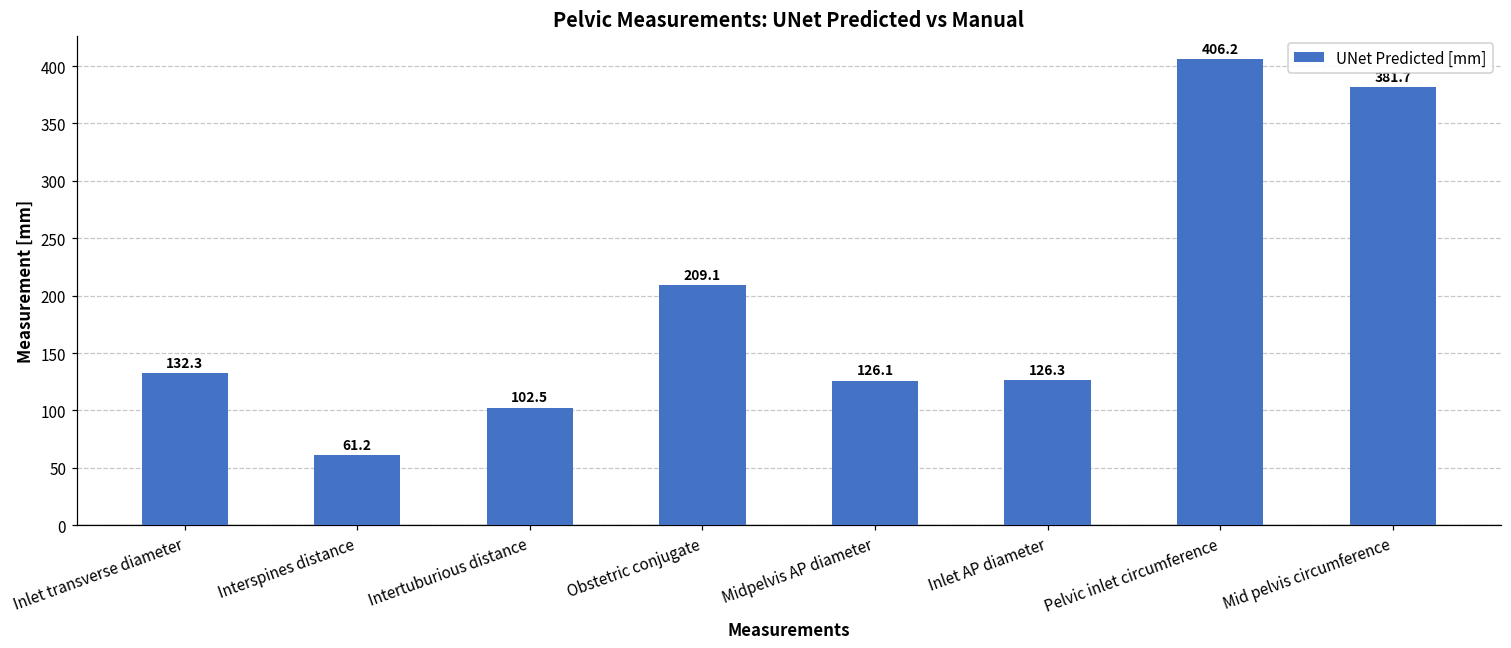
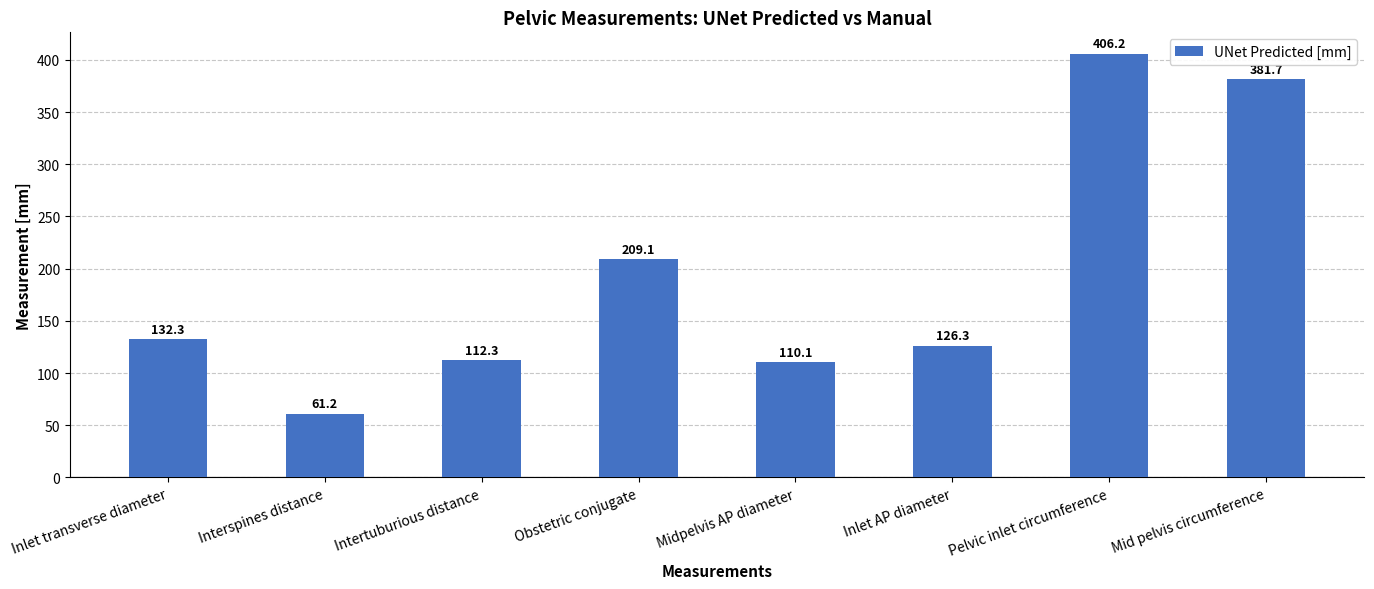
  {
    "Inlet transverse diameter": 132.3,
    "Interspines distance": 61.2,
-   "Intertuburious distance": 102.5,
+   "Intertuburious distance": 112.3,
    "Obstetric conjugate": 209.1,
-   "Midpelvis AP diameter": 126.1,
+   "Midpelvis AP diameter": 110.1,
    "Inlet AP diameter": 126.3,
    "Pelvic inlet circumference": 406.2
  }
